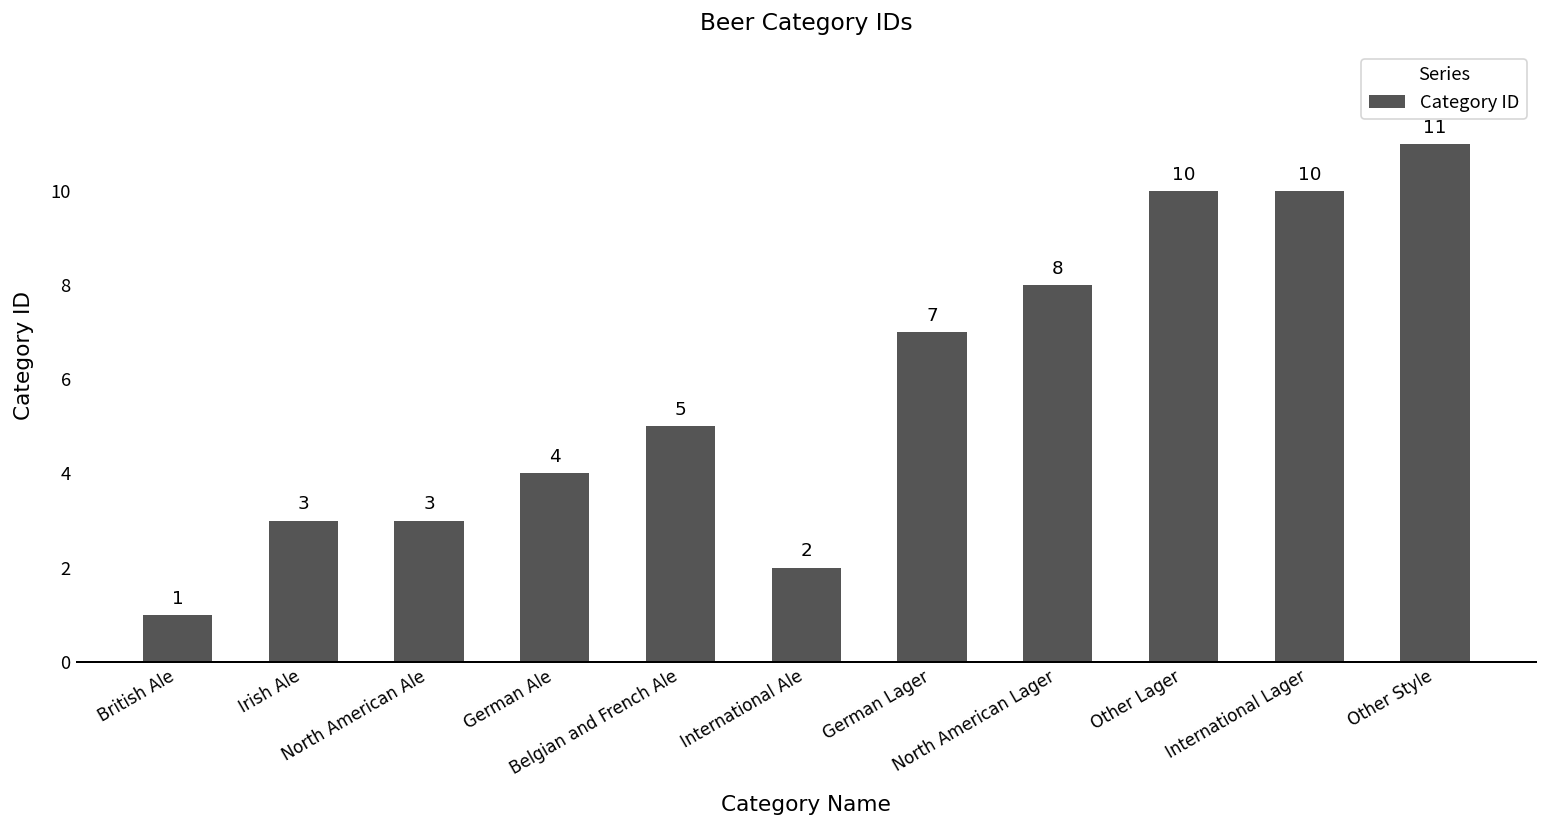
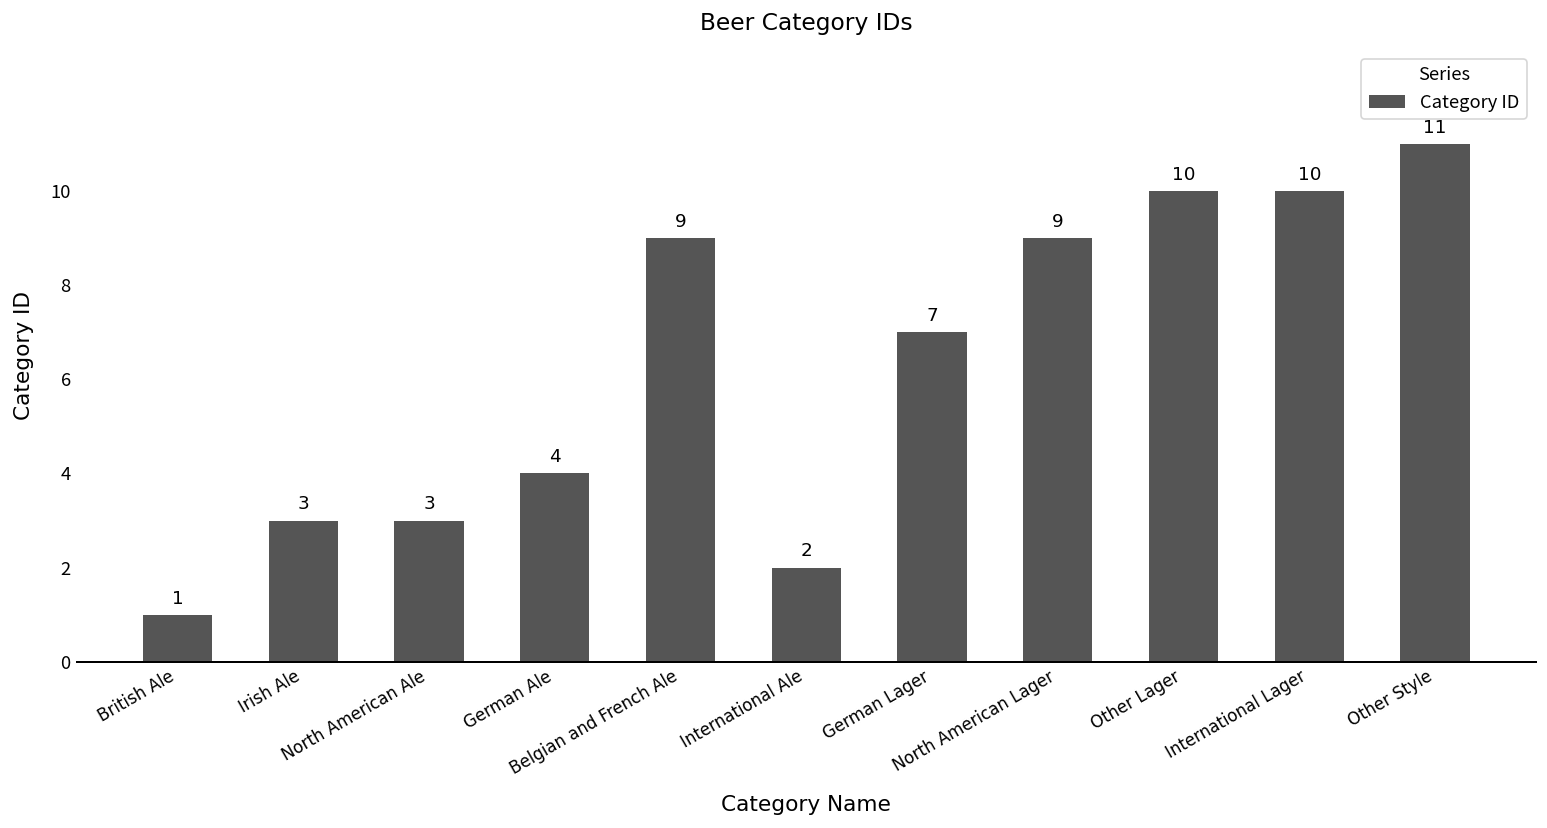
  {
    "British Ale": 1,
    "Irish Ale": 3,
    "North American Ale": 3,
    "German Ale": 4,
-   "Belgian and French Ale": 5,
+   "Belgian and French Ale": 9,
    "International Ale": 2,
    "German Lager": 7,
-   "North American Lager": 8,
+   "North American Lager": 9,
    "Other Lager": 10,
    "International Lager": 10
  }
